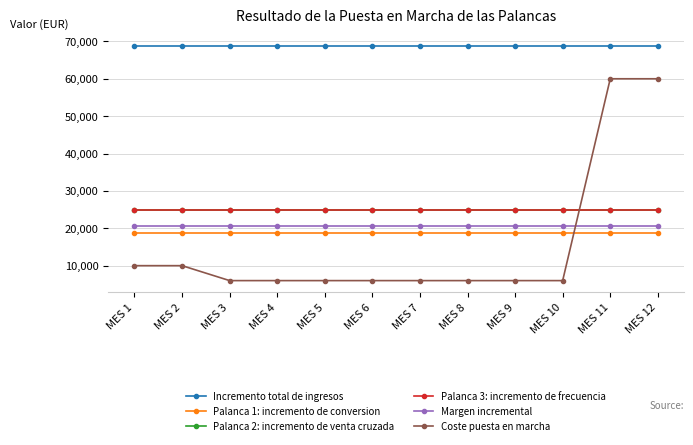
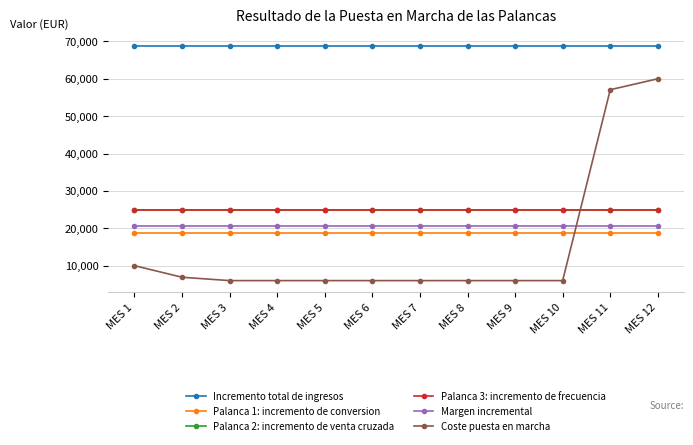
  {
    "Incremento total de ingresos": {
      "MES 1": "69,000",
      "MES 2": "69,000",
      "MES 3": "69,000",
      "MES 4": "69,000",
      "MES 5": "69,000",
      "MES 6": "69,000",
      "MES 7": "69,000",
      "MES 8": "69,000",
      "MES 9": "69,000",
      "MES 10": "69,000",
      "MES 11": "69,000",
      "MES 12": "69,000"
    },
    "Palanca 1: incremento de conversion": {
      "MES 1": "19,000",
      "MES 2": "19,000",
      "MES 3": "19,000",
      "MES 4": "19,000",
      "MES 5": "19,000",
      "MES 6": "19,000",
      "MES 7": "19,000",
      "MES 8": "19,000",
      "MES 9": "19,000",
      "MES 10": "19,000",
      "MES 11": "19,000",
      "MES 12": "19,000"
    },
    "Palanca 3: incremento de frecuencia": {
      "MES 1": "25,000",
      "MES 2": "25,000",
      "MES 3": "25,000",
      "MES 4": "25,000",
      "MES 5": "25,000",
      "MES 6": "25,000",
      "MES 7": "25,000",
      "MES 8": "25,000",
      "MES 9": "25,000",
      "MES 10": "25,000",
      "MES 11": "25,000",
      "MES 12": "25,000"
    },
    "Margen incremental": {
      "MES 1": "21,000",
      "MES 2": "21,000",
      "MES 3": "21,000",
      "MES 4": "21,000",
      "MES 5": "21,000",
      "MES 6": "21,000",
      "MES 7": "21,000",
      "MES 8": "21,000",
      "MES 9": "21,000",
      "MES 10": "21,000",
      "MES 11": "21,000",
      "MES 12": "21,000"
    },
    "Coste puesta en marcha": {
      "MES 1": "10,000",
-     "MES 2": "10,000",
+     "MES 2": "7,000",
      "MES 3": "6,000",
      "MES 4": "6,000",
      "MES 5": "6,000",
      "MES 6": "6,000",
      "MES 7": "6,000",
      "MES 8": "6,000",
      "MES 9": "6,000",
      "MES 10": "6,000",
-     "MES 11": "60,000",
+     "MES 11": "57,000",
      "MES 12": "60,000"
    }
  }
